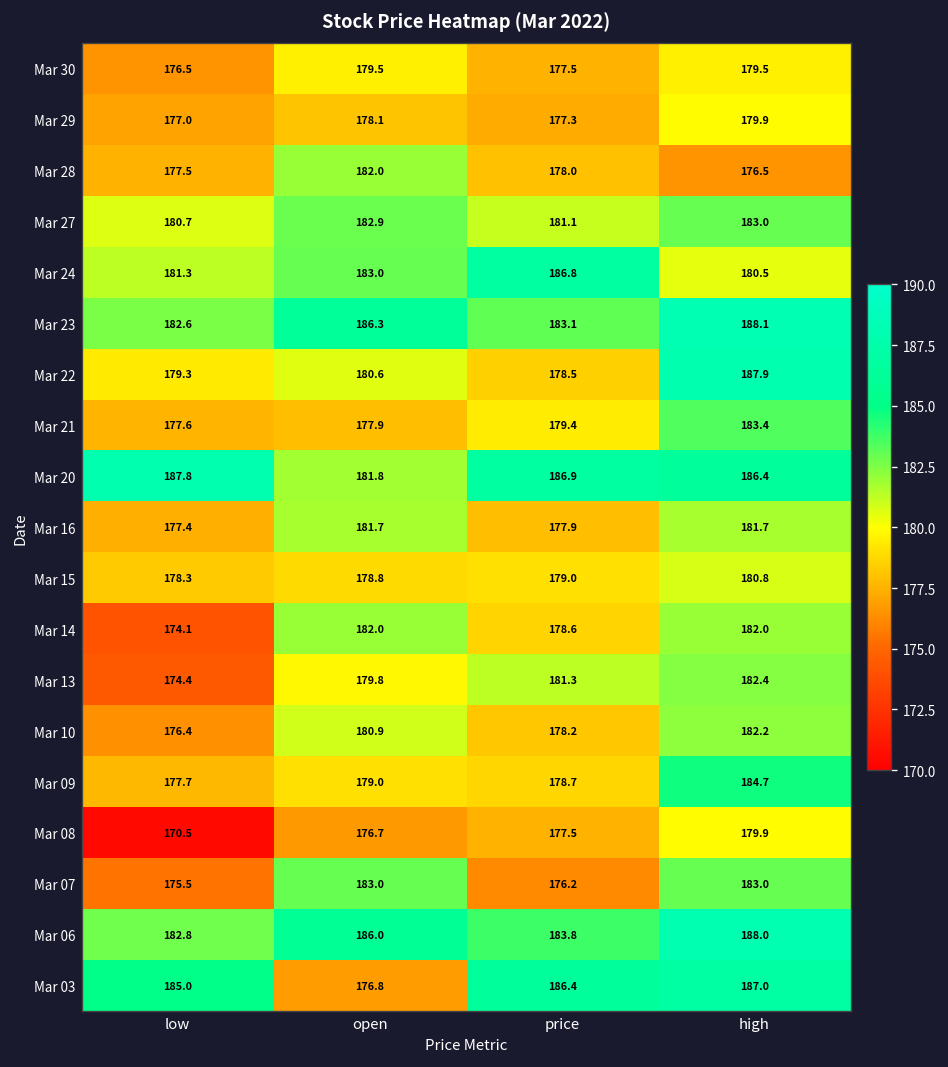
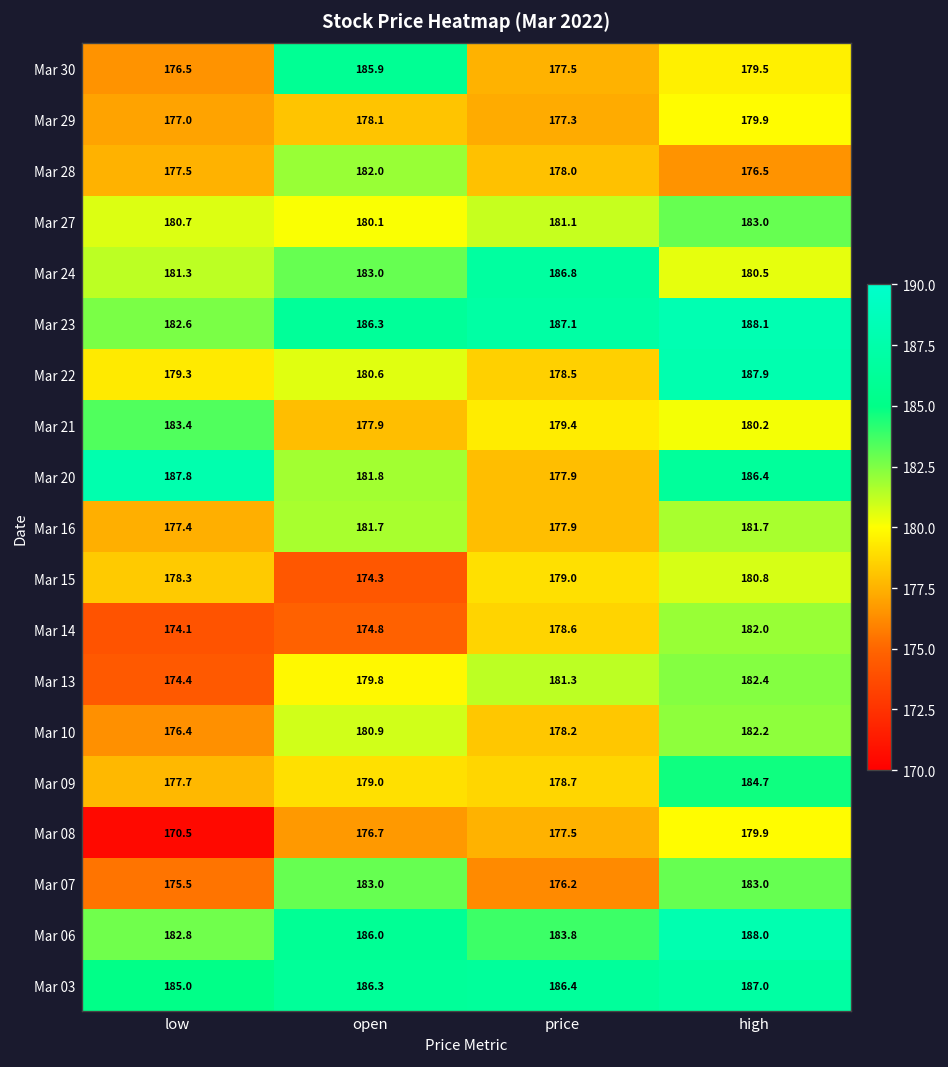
  {
    "Mar 30": {
      "low": 176.5,
-     "open": 179.5,
+     "open": 185.9,
      "price": 177.5,
      "high": 179.5
    },
    "Mar 29": {
      "low": 177.0,
      "open": 178.1,
      "price": 177.3,
      "high": 179.9
    },
    "Mar 28": {
      "low": 177.5,
      "open": 182.0,
      "price": 178.0,
      "high": 176.5
    },
    "Mar 27": {
      "low": 180.7,
-     "open": 182.9,
+     "open": 180.1,
      "price": 181.1,
      "high": 183.0
    },
    "Mar 24": {
      "low": 181.3,
      "open": 183.0,
      "price": 186.8,
      "high": 180.5
    },
    "Mar 23": {
      "low": 182.6,
      "open": 186.3,
-     "price": 183.1,
+     "price": 187.1,
      "high": 188.1
    },
    "Mar 22": {
      "low": 179.3,
      "open": 180.6,
      "price": 178.5,
      "high": 187.9
    },
    "Mar 21": {
-     "low": 177.6,
+     "low": 183.4,
      "open": 177.9,
      "price": 179.4,
-     "high": 183.4
+     "high": 180.2
    },
    "Mar 20": {
      "low": 187.8,
      "open": 181.8,
-     "price": 186.9,
+     "price": 177.9,
      "high": 186.4
    },
    "Mar 16": {
      "low": 177.4,
      "open": 181.7,
      "price": 177.9,
      "high": 181.7
    },
    "Mar 15": {
      "low": 178.3,
-     "open": 178.8,
+     "open": 174.3,
      "price": 179.0,
      "high": 180.8
    },
    "Mar 14": {
      "low": 174.1,
-     "open": 182.0,
+     "open": 174.8,
      "price": 178.6,
      "high": 182.0
    },
    "Mar 13": {
      "low": 174.4,
      "open": 179.8,
      "price": 181.3,
      "high": 182.4
    },
    "Mar 10": {
      "low": 176.4,
      "open": 180.9,
      "price": 178.2,
      "high": 182.2
    },
    "Mar 09": {
      "low": 177.7,
      "open": 179.0,
      "price": 178.7,
      "high": 184.7
    },
    "Mar 08": {
      "low": 170.5,
      "open": 176.7,
      "price": 177.5,
      "high": 179.9
    },
    "Mar 07": {
      "low": 175.5,
      "open": 183.0,
      "price": 176.2,
      "high": 183.0
    },
    "Mar 06": {
      "low": 182.8,
      "open": 186.0,
      "price": 183.8,
      "high": 188.0
    },
    "Mar 03": {
      "low": 185.0,
-     "open": 176.8,
+     "open": 186.3,
      "price": 186.4,
      "high": 187.0
    }
  }
